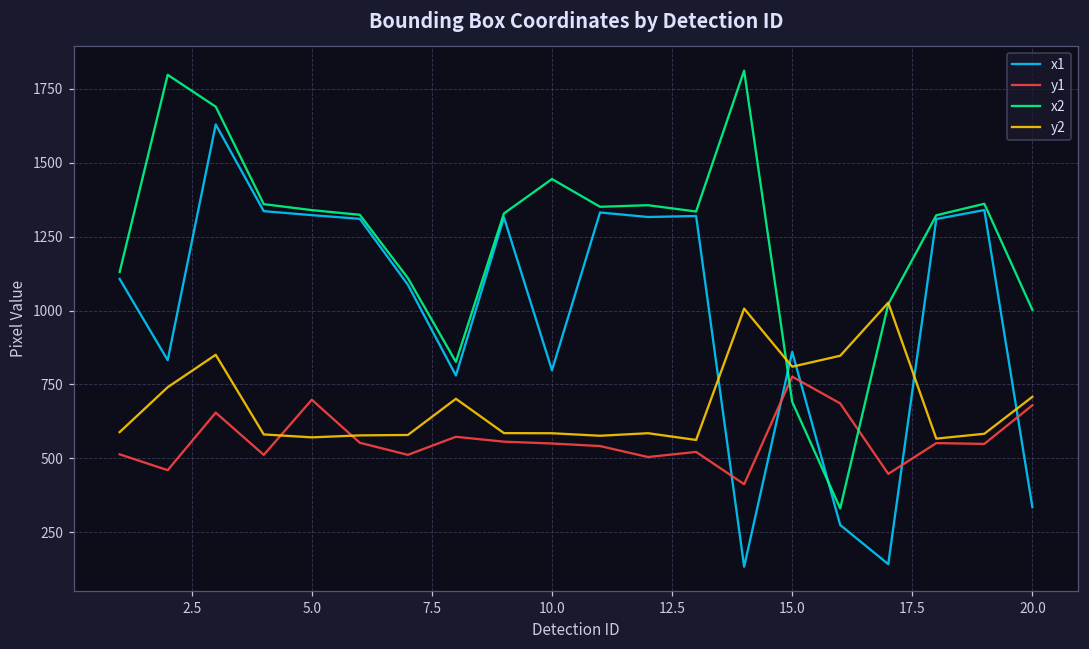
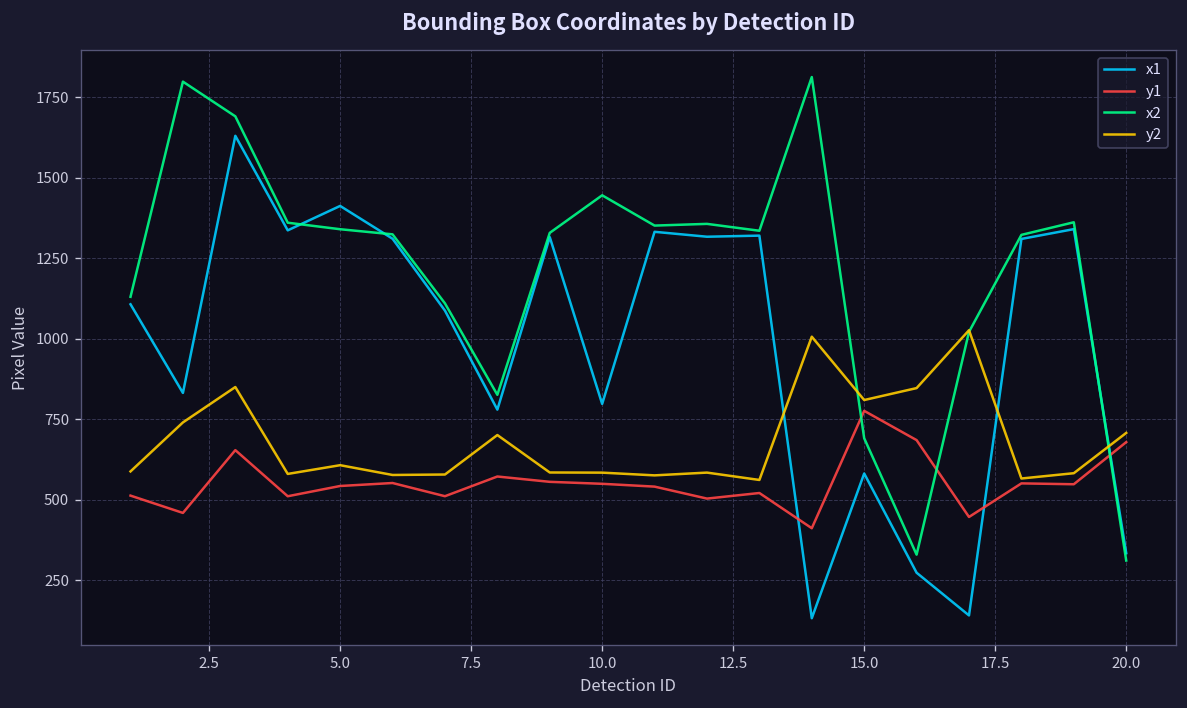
  {
    "x1": {
-     "5.0": 1320,
+     "5.0": 1410,
      "10.0": 800,
-     "15.0": 860,
+     "15.0": 580,
      "20.0": 330
    },
    "y1": {
-     "5.0": 700,
+     "5.0": 540,
      "10.0": 550,
      "15.0": 780,
      "20.0": 680
    },
    "x2": {
      "5.0": 1340,
      "10.0": 1450,
      "15.0": 690,
-     "20.0": 1000
+     "20.0": 310
    },
    "y2": {
-     "5.0": 570,
+     "5.0": 610,
      "10.0": 580,
      "15.0": 810,
      "20.0": 710
    }
  }
